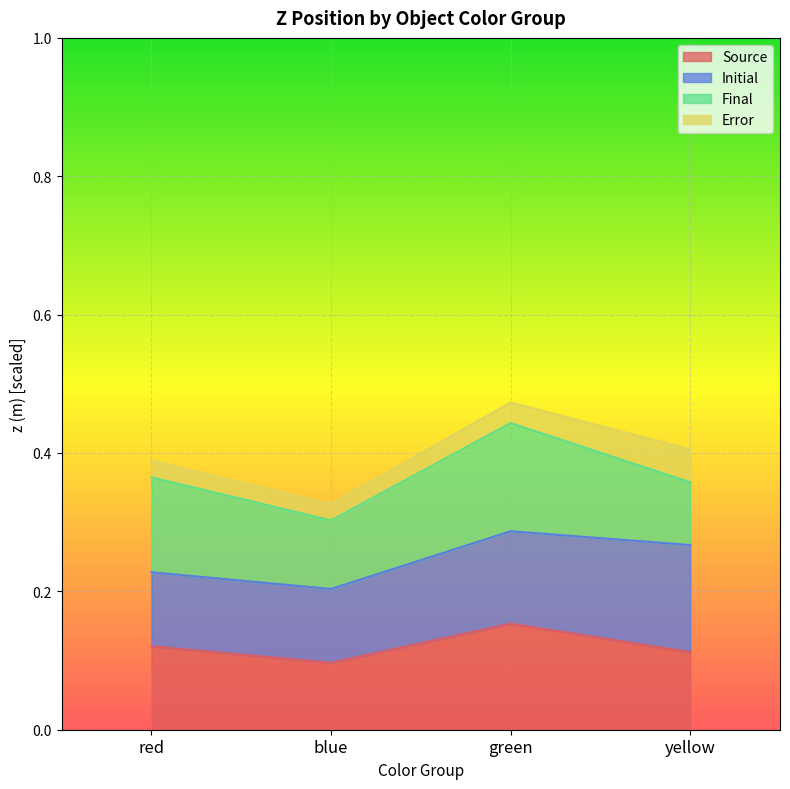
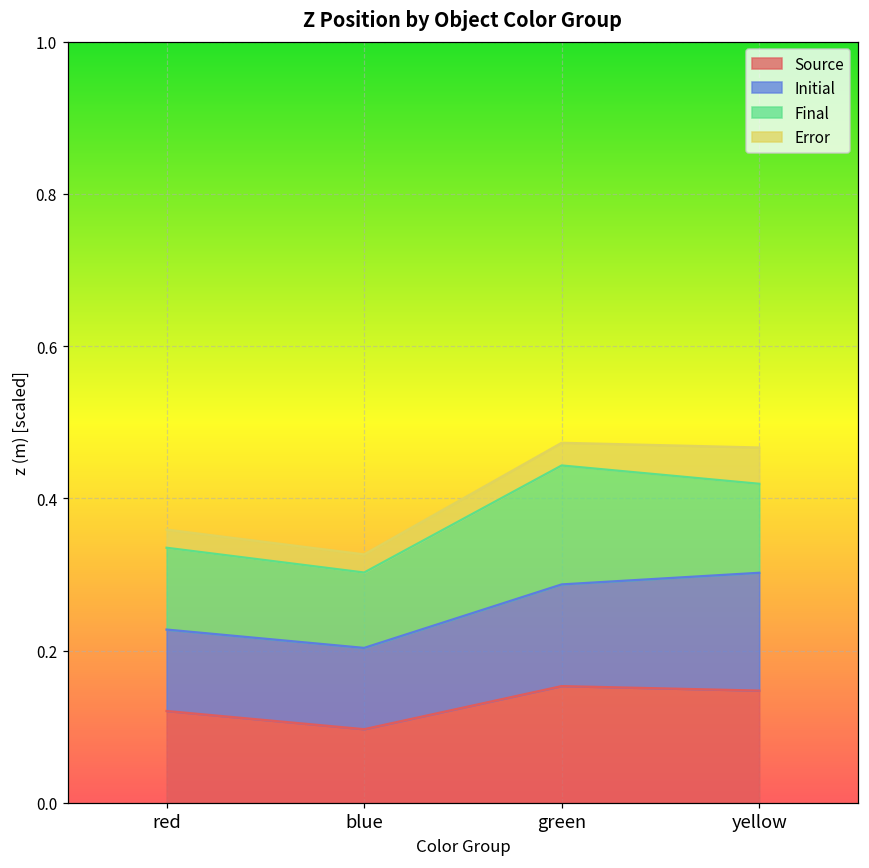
  {
    "Source": {
      "red": 0.12,
      "blue": 0.10,
      "green": 0.15,
-     "yellow": 0.11
+     "yellow": 0.15
    },
    "Initial": {
      "red": 0.11,
      "blue": 0.11,
      "green": 0.13,
      "yellow": 0.15
    },
    "Final": {
-     "red": 0.14,
+     "red": 0.11,
      "blue": 0.10,
      "green": 0.16,
-     "yellow": 0.09
+     "yellow": 0.12
    },
    "Error": {
      "red": 0.02,
      "blue": 0.02,
      "green": 0.03,
      "yellow": 0.05
    }
  }
